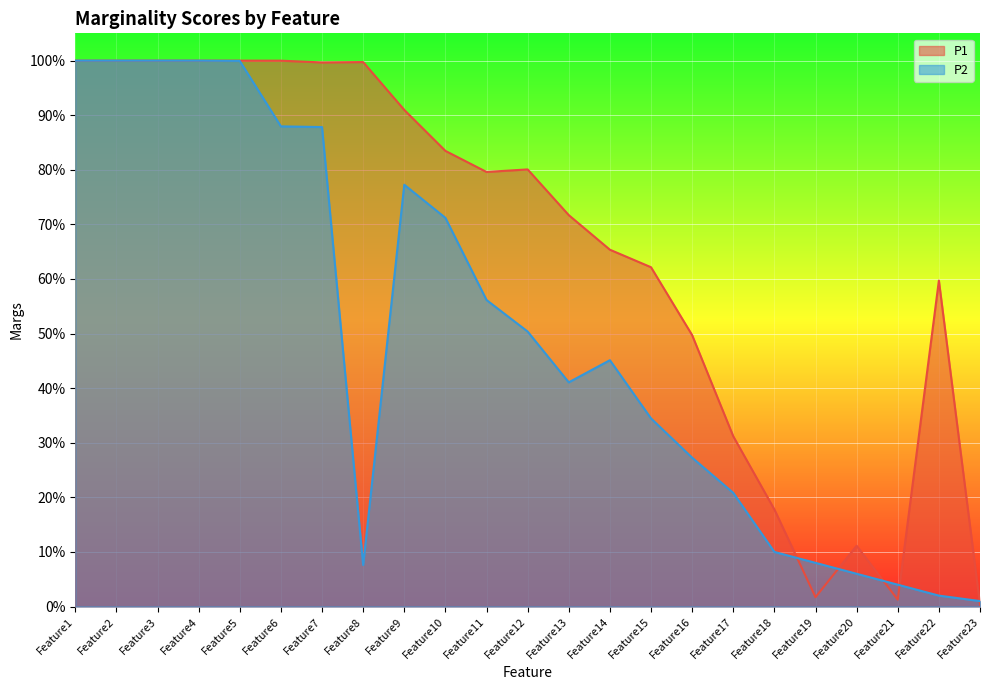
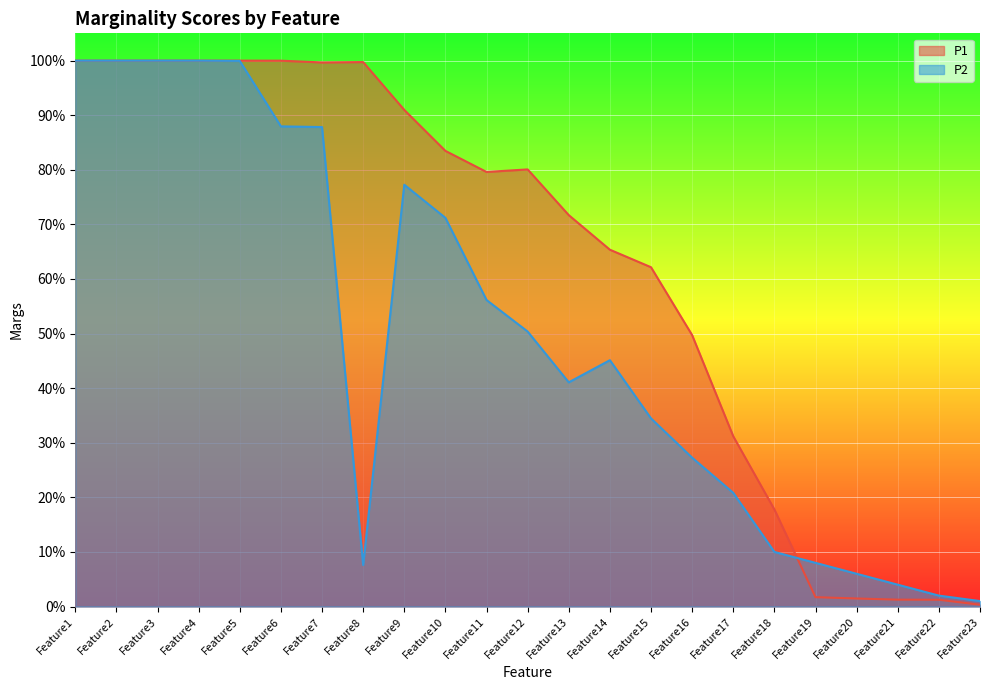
  {
    "P1": {
      "Feature6": "100%",
      "Feature7": "100%",
      "Feature8": "100%",
      "Feature9": "91%",
      "Feature10": "83%",
      "Feature11": "80%",
      "Feature12": "80%",
      "Feature13": "72%",
      "Feature14": "65%",
      "Feature15": "62%",
      "Feature16": "50%",
      "Feature17": "31%",
      "Feature18": "18%",
      "Feature19": "2%",
-     "Feature20": "11%",
+     "Feature20": "1%",
      "Feature21": "1%",
-     "Feature22": "60%",
+     "Feature22": "1%",
      "Feature23": "0%"
    },
    "P2": {
      "Feature6": "88%",
      "Feature7": "88%",
      "Feature8": "8%",
      "Feature9": "77%",
      "Feature10": "71%",
      "Feature11": "56%",
      "Feature12": "50%",
      "Feature13": "41%",
      "Feature14": "45%",
      "Feature15": "34%",
      "Feature16": "27%",
      "Feature17": "21%",
      "Feature18": "10%",
      "Feature19": "8%",
      "Feature20": "6%",
      "Feature21": "4%",
      "Feature22": "2%",
      "Feature23": "1%"
    }
  }
